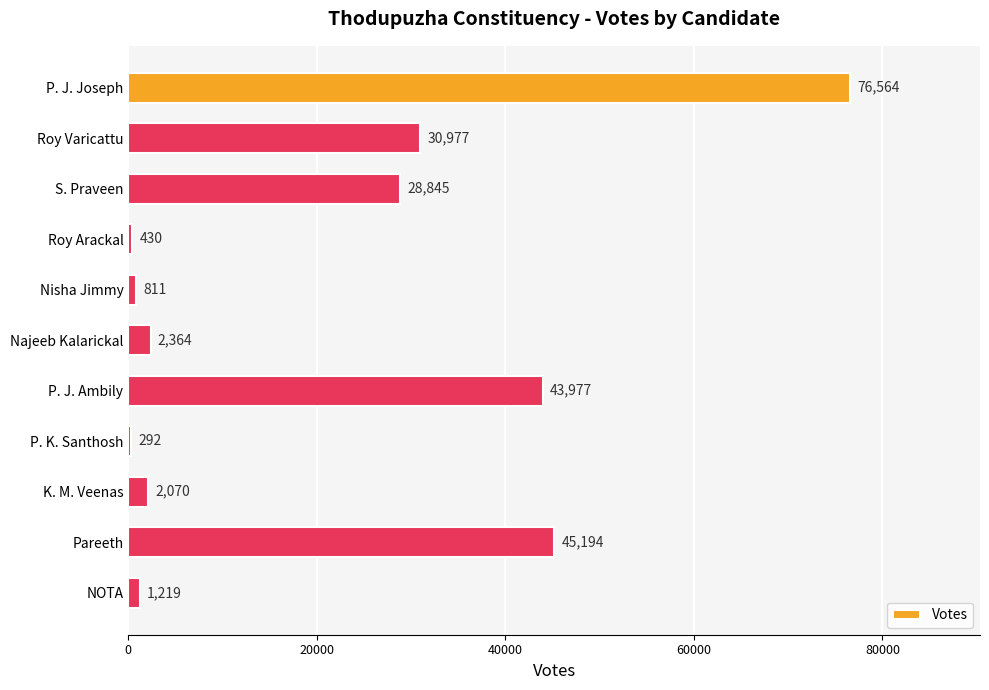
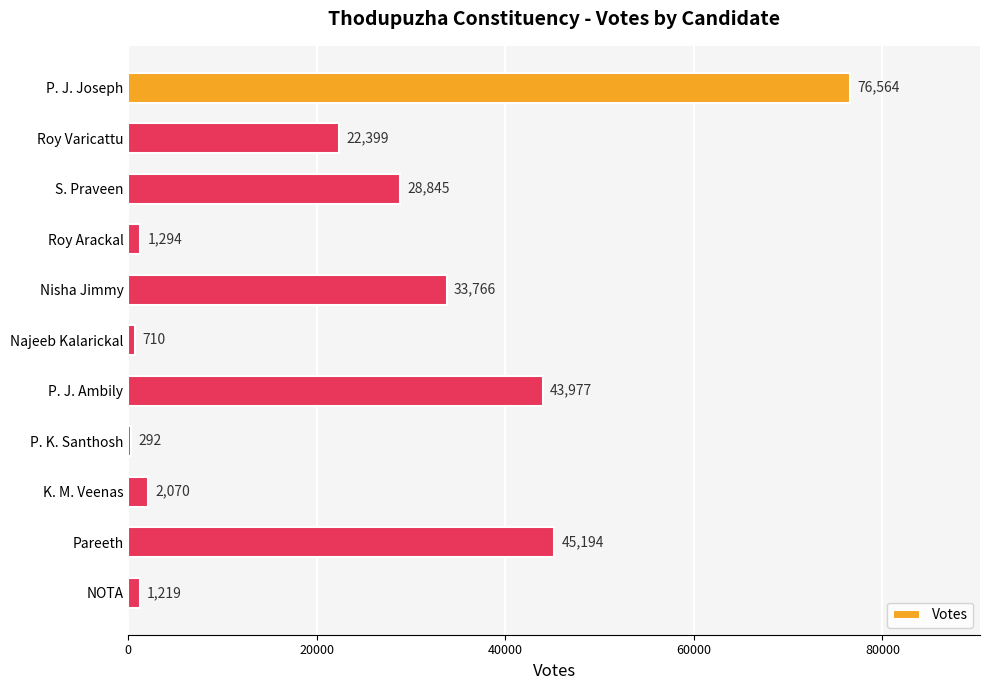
  {
    "P. J. Joseph": "76,564",
-   "Roy Varicattu": "30,977",
+   "Roy Varicattu": "22,399",
    "S. Praveen": "28,845",
-   "Roy Arackal": "430",
-   "Nisha Jimmy": "811",
-   "Najeeb Kalarickal": "2,364",
+   "Roy Arackal": "1,294",
+   "Nisha Jimmy": "33,766",
+   "Najeeb Kalarickal": "710",
    "P. J. Ambily": "43,977",
    "P. K. Santhosh": "292",
    "K. M. Veenas": "2,070",
    "Pareeth": "45,194",
    "NOTA": "1,219"
  }
